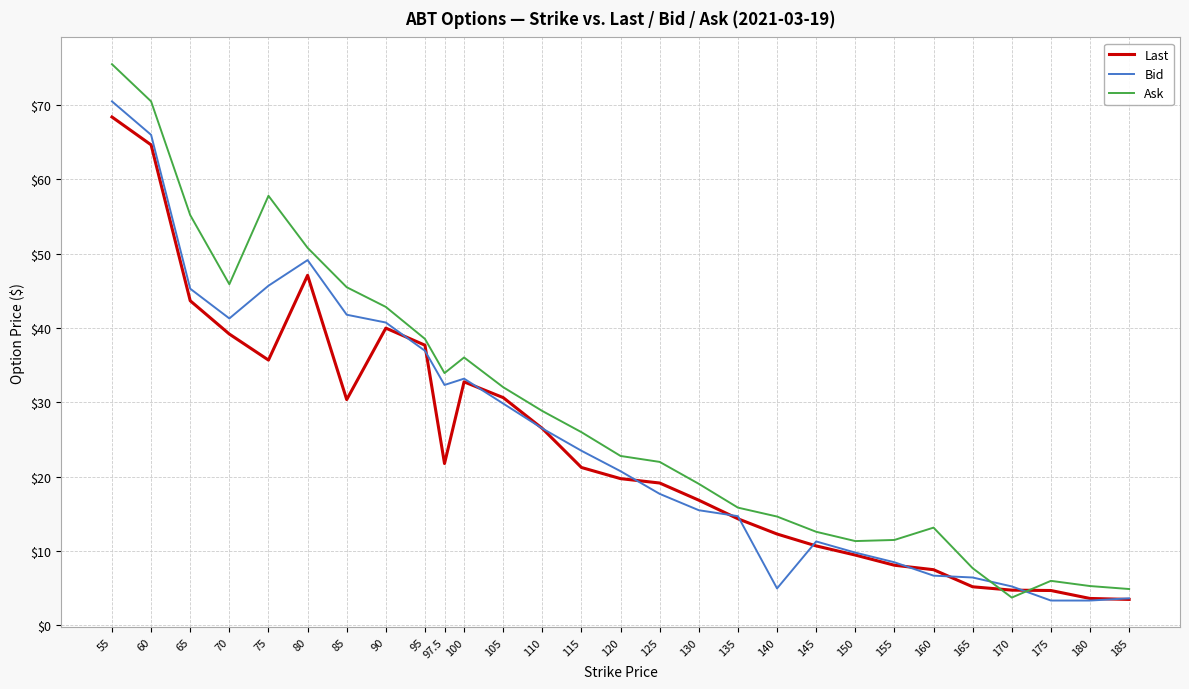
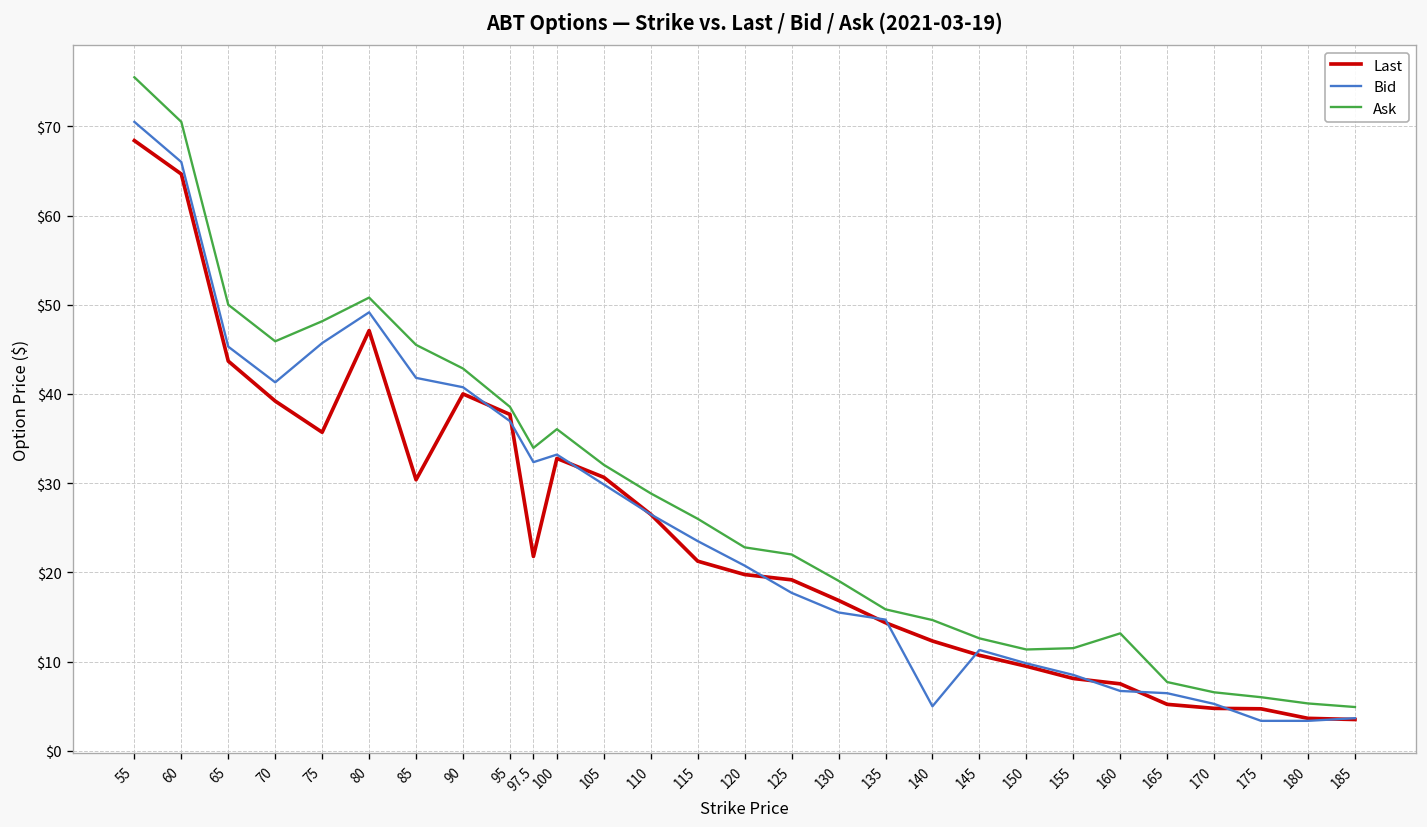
  {
    "Last": {
      "55": "$68",
      "60": "$65",
      "65": "$44",
      "70": "$39",
      "75": "$36",
      "80": "$47",
      "85": "$30",
      "90": "$40",
      "95": "$38",
      "97.5": "$22",
      "100": "$33",
      "105": "$31",
      "115": "$21",
      "120": "$20",
      "125": "$19",
      "130": "$17",
      "135": "$14",
      "140": "$12",
      "145": "$11",
      "155": "$8",
      "160": "$8",
      "165": "$5",
      "170": "$5",
      "175": "$5"
    },
    "Bid": {
      "55": "$71",
      "60": "$66",
      "65": "$45",
      "70": "$41",
      "75": "$46",
      "80": "$49",
      "85": "$42",
      "90": "$41",
      "95": "$37",
      "97.5": "$32",
      "100": "$33",
      "105": "$30",
      "115": "$24",
      "120": "$21",
      "125": "$18",
      "130": "$16",
      "135": "$15",
      "140": "$5",
      "145": "$11",
      "155": "$9",
      "160": "$7",
      "165": "$6",
      "170": "$5",
      "175": "$3"
    },
    "Ask": {
      "55": "$76",
      "60": "$71",
-     "65": "$55",
+     "65": "$50",
      "70": "$46",
-     "75": "$58",
+     "75": "$48",
      "80": "$51",
      "85": "$46",
      "90": "$43",
      "95": "$39",
      "97.5": "$34",
      "100": "$36",
      "105": "$32",
      "110": "$29",
      "115": "$26",
      "120": "$23",
      "125": "$22",
      "130": "$19",
      "135": "$16",
      "140": "$15",
      "145": "$13",
      "150": "$11",
      "155": "$12",
      "160": "$13",
      "165": "$8",
-     "170": "$4",
+     "170": "$7",
      "175": "$6",
      "180": "$5",
      "185": "$5"
    }
  }
